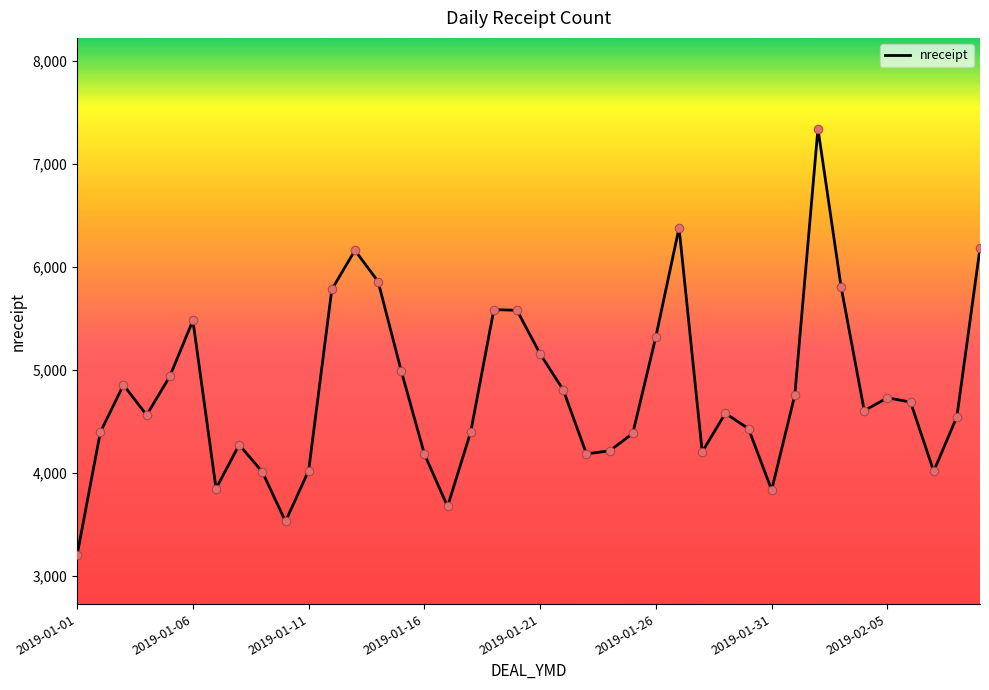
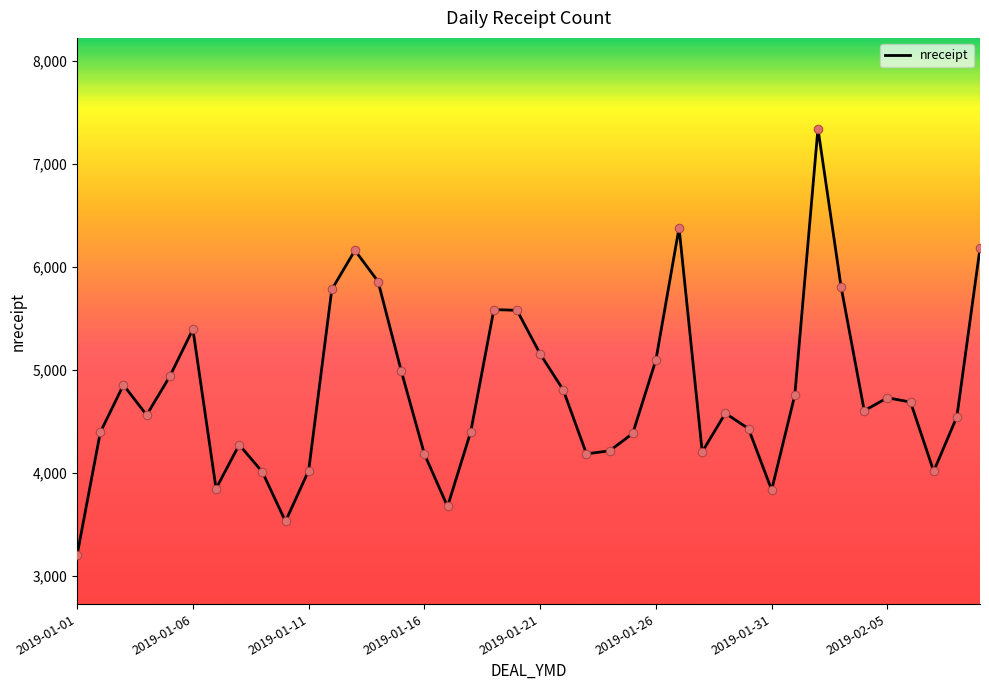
  {
    "2019-01-01": "3,200",
-   "2019-01-06": "5,480",
+   "2019-01-06": "5,400",
    "2019-01-11": "4,020",
    "2019-01-16": "4,180",
    "2019-01-21": "5,160",
-   "2019-01-26": "5,320",
+   "2019-01-26": "5,100",
    "2019-01-31": "3,830",
    "2019-02-05": "4,730"
  }
